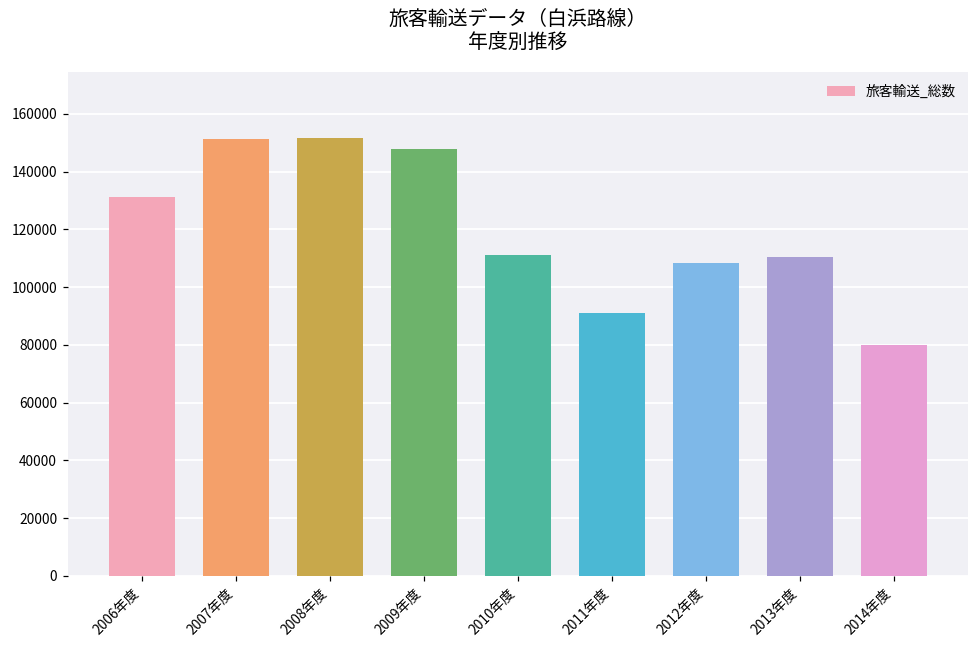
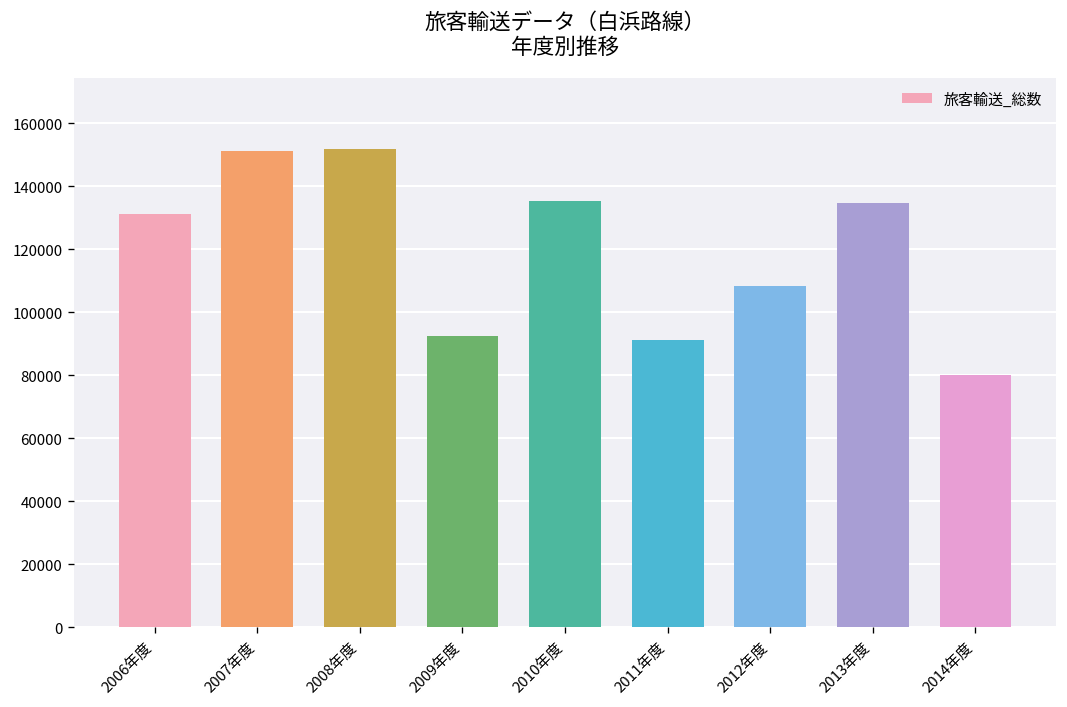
  {
    "2006年度": 131000,
    "2007年度": 151000,
    "2008年度": 152000,
-   "2009年度": 148000,
-   "2010年度": 111000,
+   "2009年度": 93000,
+   "2010年度": 135000,
    "2011年度": 91000,
    "2012年度": 108000,
-   "2013年度": 111000,
+   "2013年度": 135000,
    "2014年度": 80000
  }
